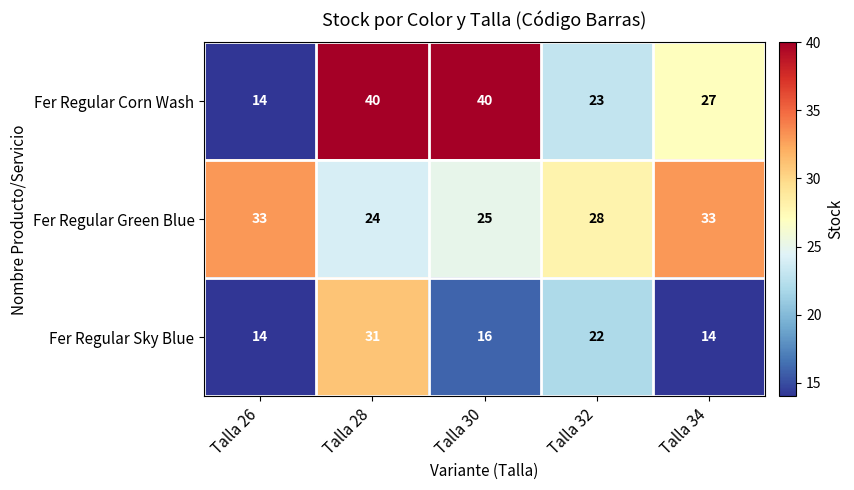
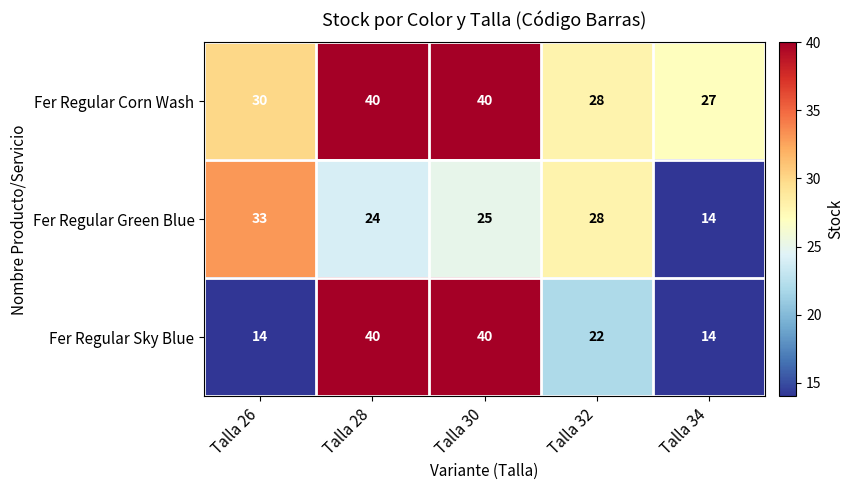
  {
    "Fer Regular Corn Wash": {
-     "Talla 26": 14,
+     "Talla 26": 30,
      "Talla 28": 40,
      "Talla 30": 40,
-     "Talla 32": 23,
+     "Talla 32": 28,
      "Talla 34": 27
    },
    "Fer Regular Green Blue": {
      "Talla 26": 33,
      "Talla 28": 24,
      "Talla 30": 25,
      "Talla 32": 28,
-     "Talla 34": 33
+     "Talla 34": 14
    },
    "Fer Regular Sky Blue": {
      "Talla 26": 14,
-     "Talla 28": 31,
-     "Talla 30": 16,
+     "Talla 28": 40,
+     "Talla 30": 40,
      "Talla 32": 22,
      "Talla 34": 14
    }
  }
